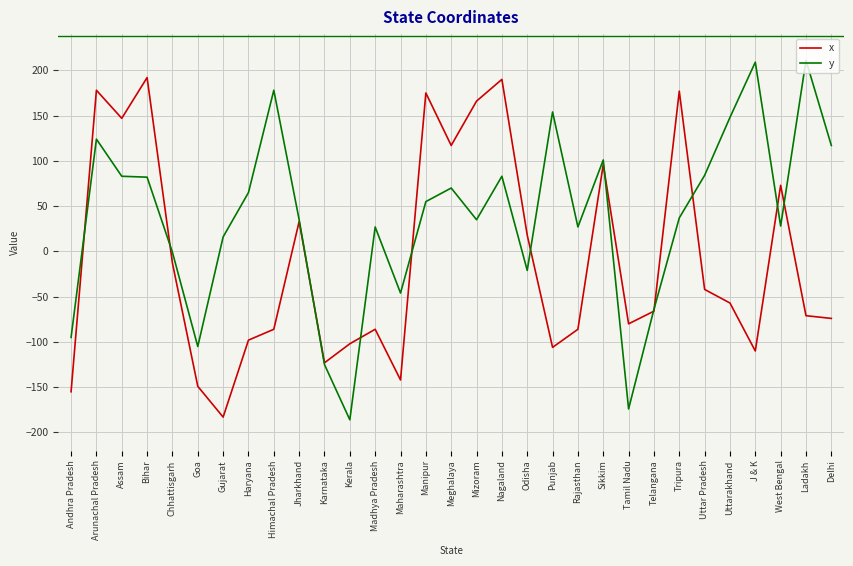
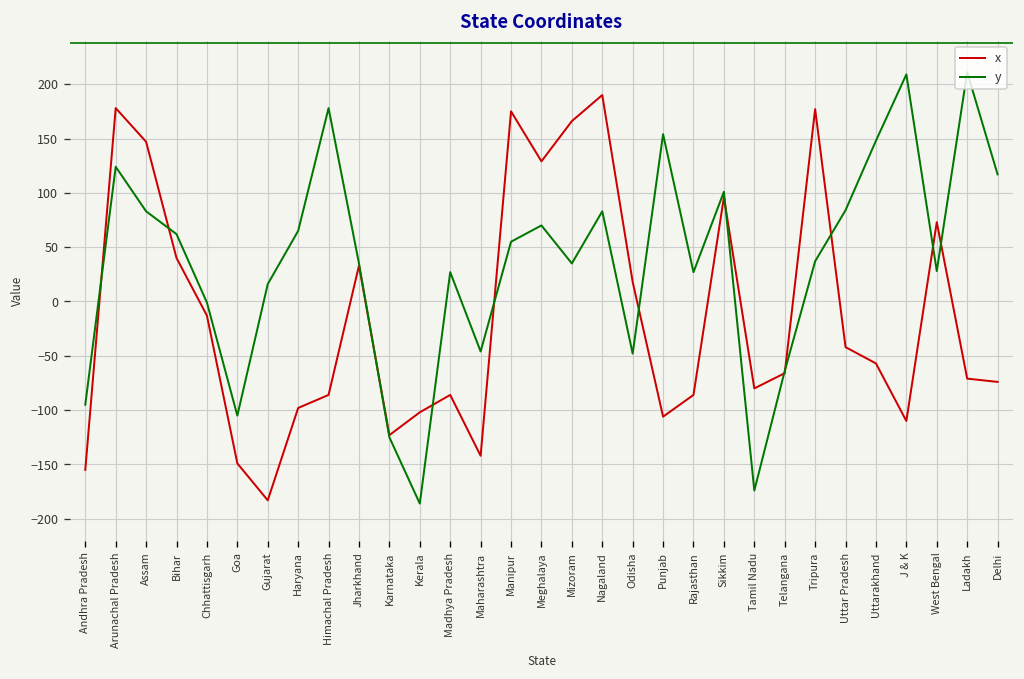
  {
    "x": {
      "Andhra Pradesh": -160,
      "Arunachal Pradesh": 180,
      "Assam": 150,
-     "Bihar": 190,
+     "Bihar": 40,
      "Chhattisgarh": -10,
      "Goa": -150,
      "Gujarat": -180,
      "Haryana": -100,
      "Himachal Pradesh": -90,
      "Kerala": -100,
      "Madhya Pradesh": -90,
      "Maharashtra": -140,
      "Manipur": 180,
-     "Meghalaya": 120,
+     "Meghalaya": 130,
      "Mizoram": 170,
      "Nagaland": 190,
      "Odisha": 20,
      "Punjab": -110,
      "Rajasthan": -90,
      "Sikkim": 100,
      "Tamil Nadu": -80,
      "Tripura": 180,
      "Uttar Pradesh": -40,
      "Uttarakhand": -60,
      "J & K": -110,
      "West Bengal": 70,
      "Ladakh": -70,
      "Delhi": -70
    },
    "y": {
      "Andhra Pradesh": -100,
      "Arunachal Pradesh": 120,
      "Assam": 80,
-     "Bihar": 80,
+     "Bihar": 60,
      "Chhattisgarh": 0,
      "Goa": -110,
      "Gujarat": 20,
      "Haryana": 70,
      "Himachal Pradesh": 180,
      "Kerala": -190,
      "Madhya Pradesh": 30,
      "Maharashtra": -50,
      "Manipur": 60,
      "Meghalaya": 70,
      "Mizoram": 40,
      "Nagaland": 80,
-     "Odisha": -20,
+     "Odisha": -50,
      "Punjab": 150,
      "Rajasthan": 30,
      "Sikkim": 100,
      "Tamil Nadu": -170,
      "Tripura": 40,
      "Uttar Pradesh": 80,
      "Uttarakhand": 150,
      "J & K": 210,
      "West Bengal": 30,
      "Delhi": 120
    }
  }
